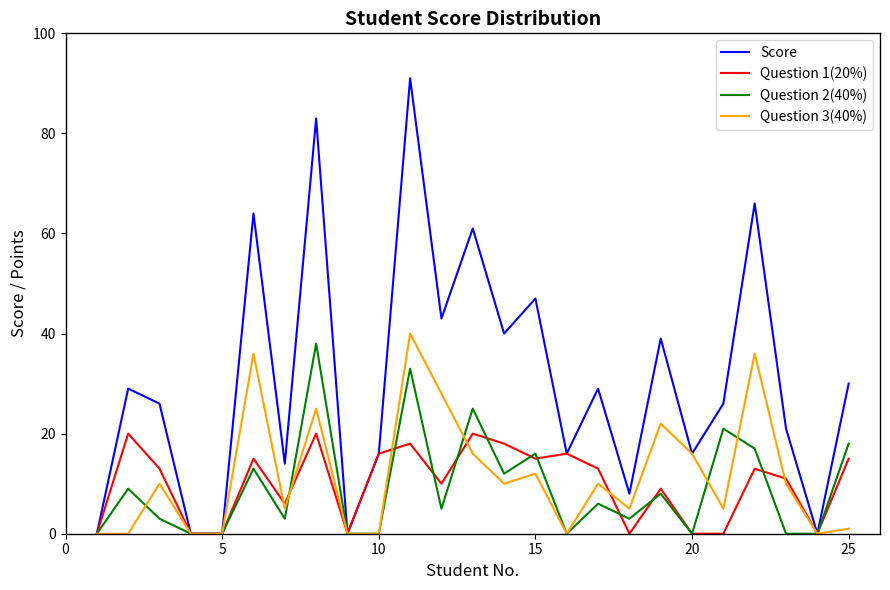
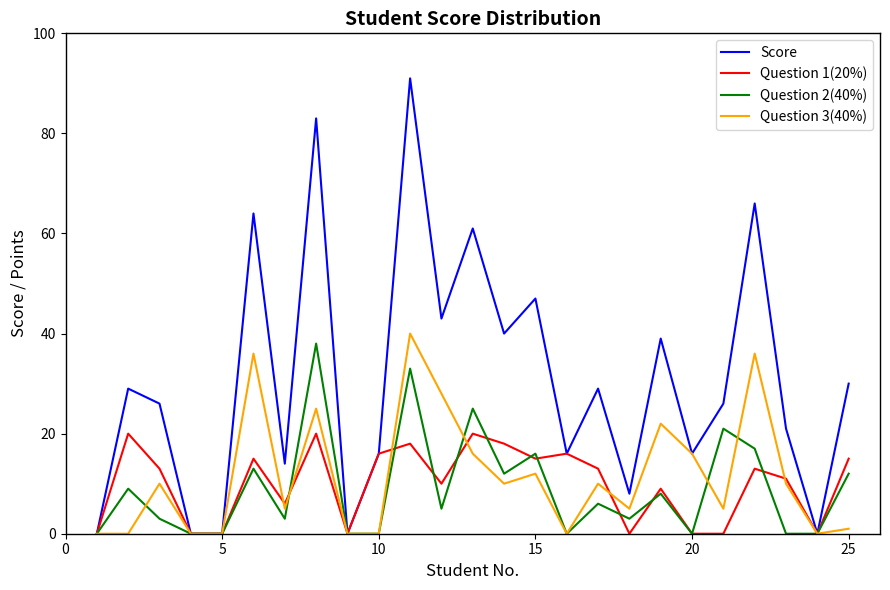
  {
    "Score": {
      "15": 47,
      "25": 30
    },
    "Question 1(20%)": {
      "15": 15,
      "25": 15
    },
    "Question 2(40%)": {
      "15": 16,
-     "25": 18
+     "25": 12
    },
    "Question 3(40%)": {
      "15": 12,
      "25": 1
    }
  }
